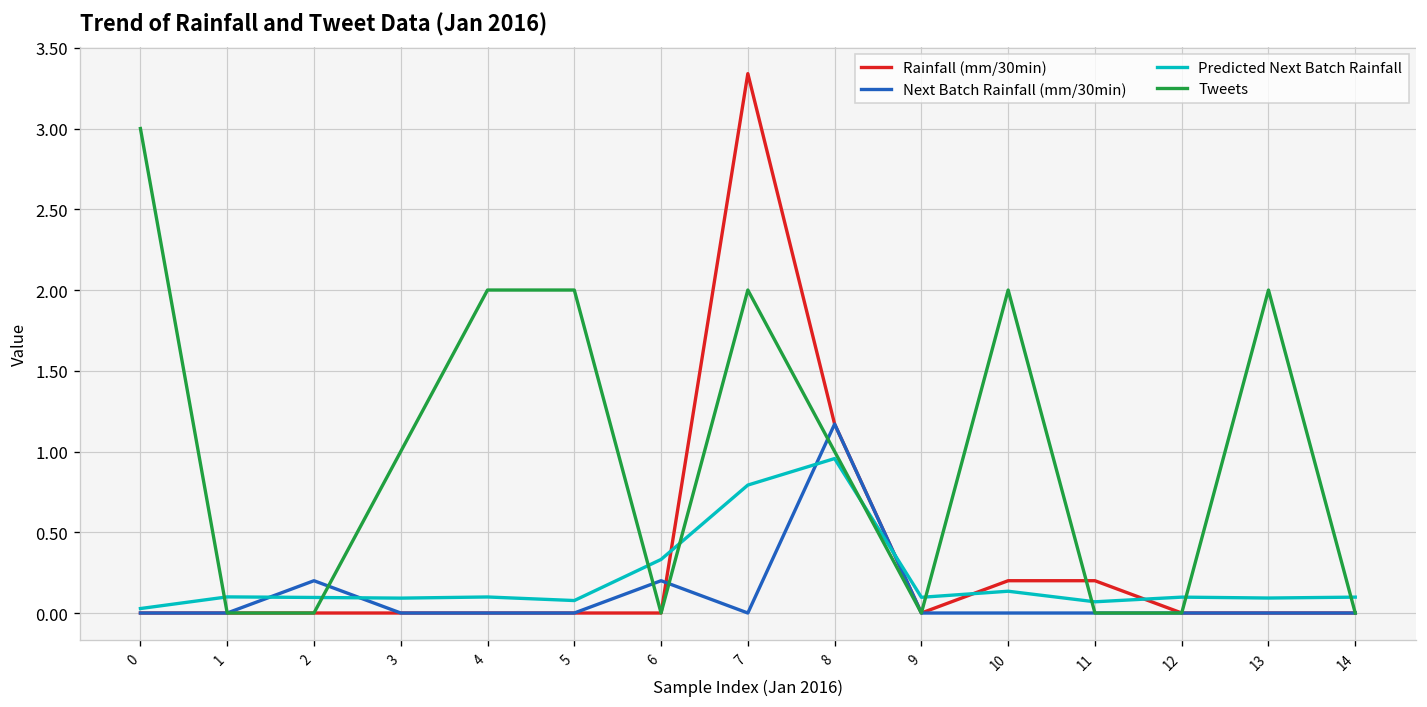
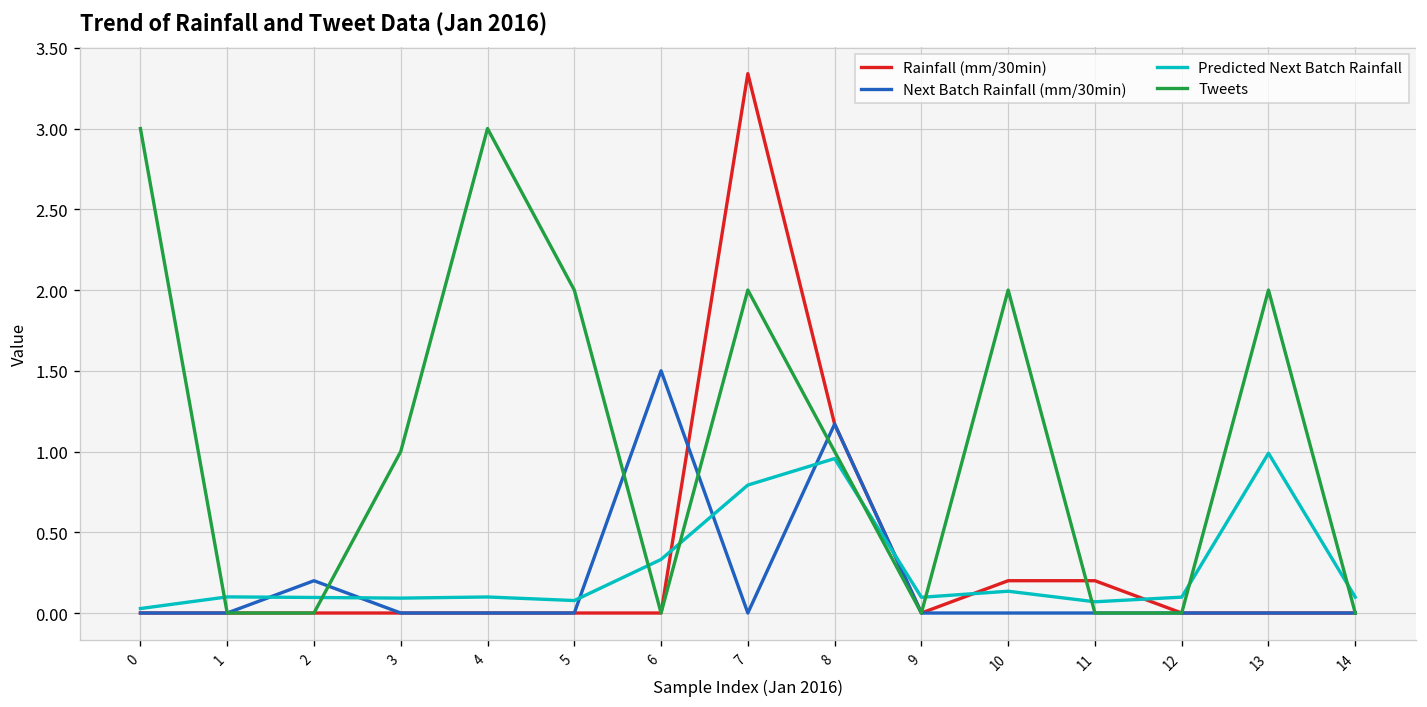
  {
    "Rainfall (mm/30min)": {
      "7": 3.34,
      "10": 0.20,
      "11": 0.20
    },
    "Next Batch Rainfall (mm/30min)": {
      "2": 0.2,
-     "6": 0.2,
+     "6": 1.5,
      "7": 0.0,
      "10": 0.0
    },
    "Predicted Next Batch Rainfall": {
      "0": 0.03,
      "1": 0.10,
      "2": 0.10,
      "3": 0.09,
      "4": 0.10,
      "5": 0.08,
      "6": 0.33,
      "7": 0.79,
      "8": 0.96,
      "9": 0.10,
      "10": 0.13,
      "11": 0.07,
      "12": 0.10,
-     "13": 0.09,
+     "13": 0.99,
      "14": 0.10
    },
    "Tweets": {
      "0": 3,
      "3": 1,
-     "4": 2,
+     "4": 3,
      "5": 2,
      "7": 2,
      "8": 1,
      "10": 2,
      "13": 2
    }
  }
